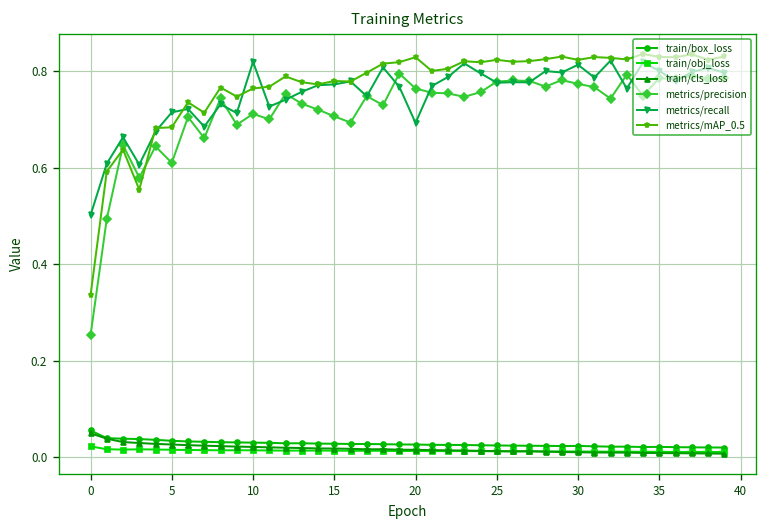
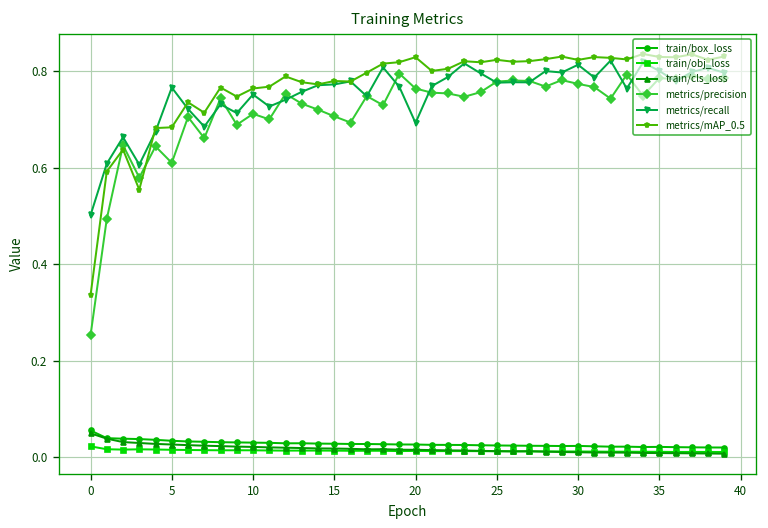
  {
    "metrics/recall": {
      "0": 0.50,
-     "5": 0.72,
-     "10": 0.82,
+     "5": 0.77,
+     "10": 0.75,
      "15": 0.77,
      "20": 0.69,
      "30": 0.81
    }
  }
